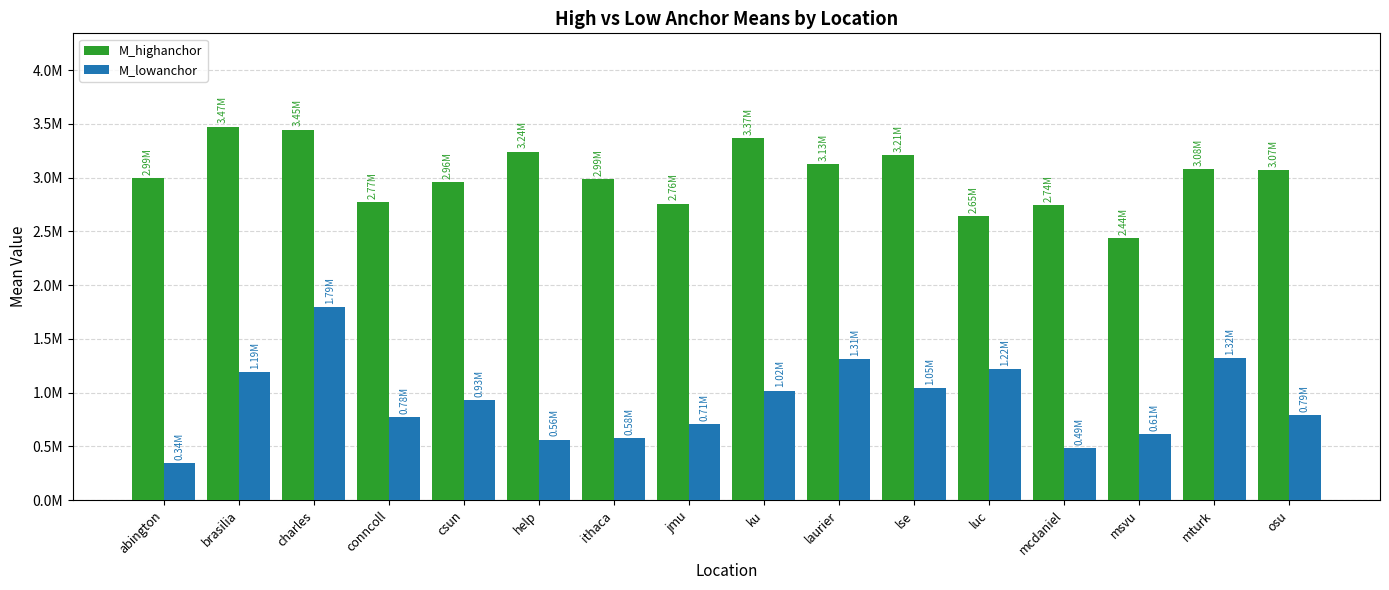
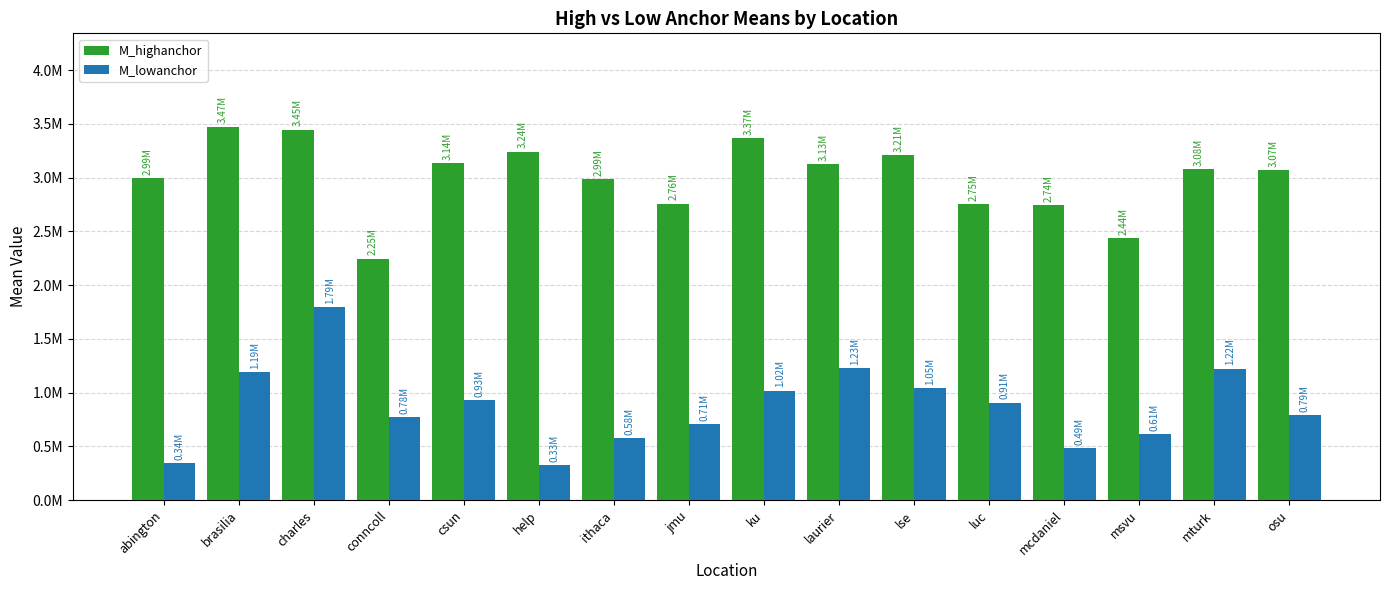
  {
    "M_highanchor": {
      "abington": "2.99M",
      "brasilia": "3.47M",
      "charles": "3.45M",
-     "conncoll": "2.77M",
-     "csun": "2.96M",
+     "conncoll": "2.25M",
+     "csun": "3.14M",
      "help": "3.24M",
      "ithaca": "2.99M",
      "jmu": "2.76M",
      "ku": "3.37M",
      "laurier": "3.13M",
      "lse": "3.21M",
-     "luc": "2.65M",
+     "luc": "2.75M",
      "mcdaniel": "2.74M",
      "msvu": "2.44M",
      "mturk": "3.08M",
      "osu": "3.07M"
    },
    "M_lowanchor": {
      "abington": "0.34M",
      "brasilia": "1.19M",
      "charles": "1.79M",
      "conncoll": "0.78M",
      "csun": "0.93M",
-     "help": "0.56M",
+     "help": "0.33M",
      "ithaca": "0.58M",
      "jmu": "0.71M",
      "ku": "1.02M",
-     "laurier": "1.31M",
+     "laurier": "1.23M",
      "lse": "1.05M",
-     "luc": "1.22M",
+     "luc": "0.91M",
      "mcdaniel": "0.49M",
      "msvu": "0.61M",
-     "mturk": "1.32M",
+     "mturk": "1.22M",
      "osu": "0.79M"
    }
  }
